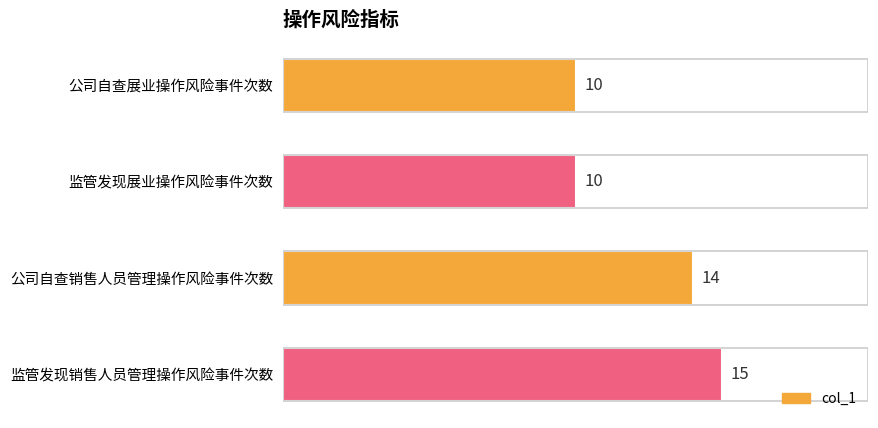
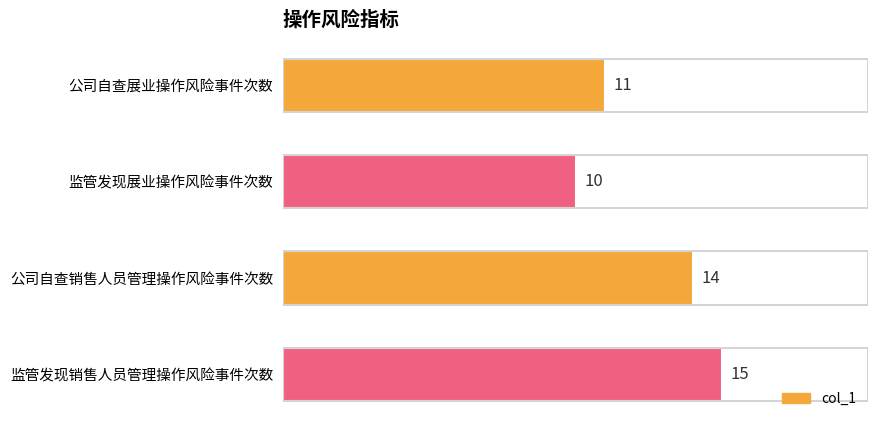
  {
-   "公司自查展业操作风险事件次数": 10,
+   "公司自查展业操作风险事件次数": 11,
    "监管发现展业操作风险事件次数": 10,
    "公司自查销售人员管理操作风险事件次数": 14,
    "监管发现销售人员管理操作风险事件次数": 15
  }
